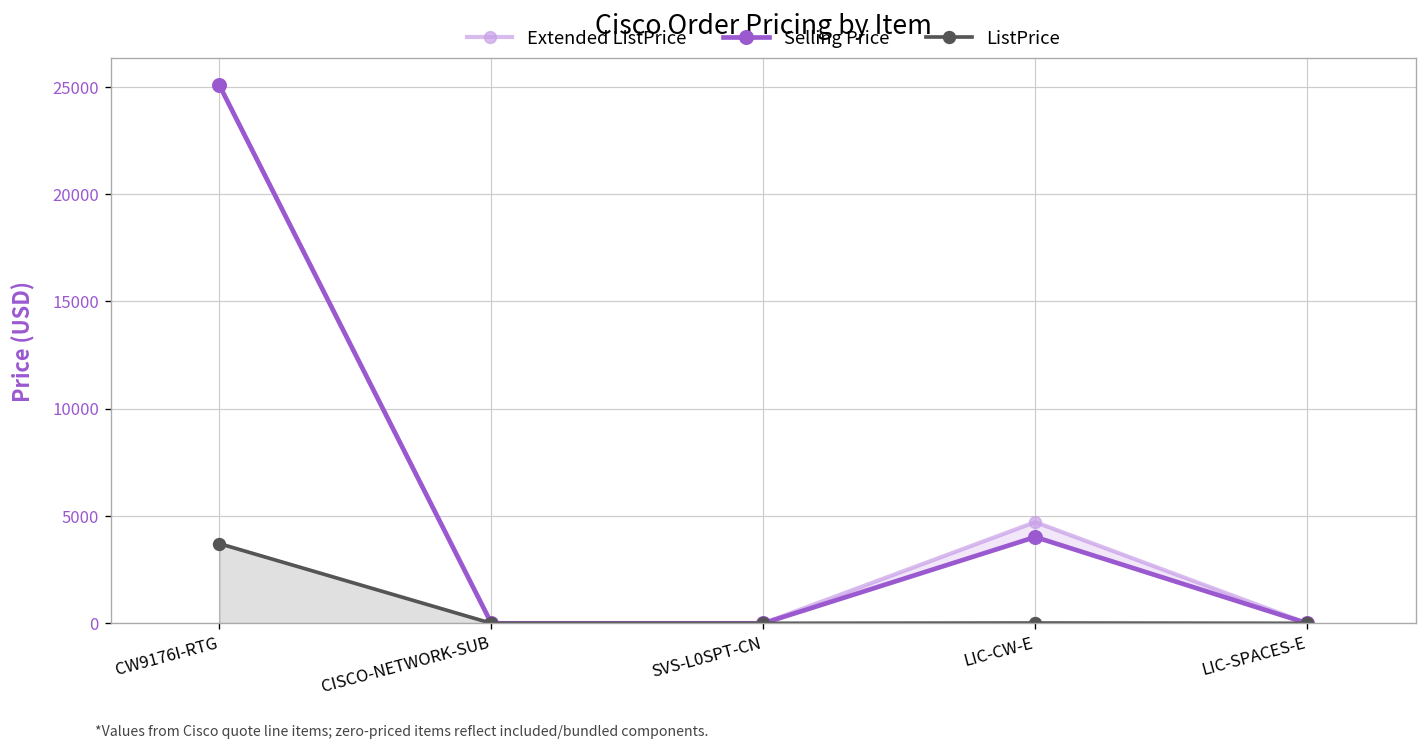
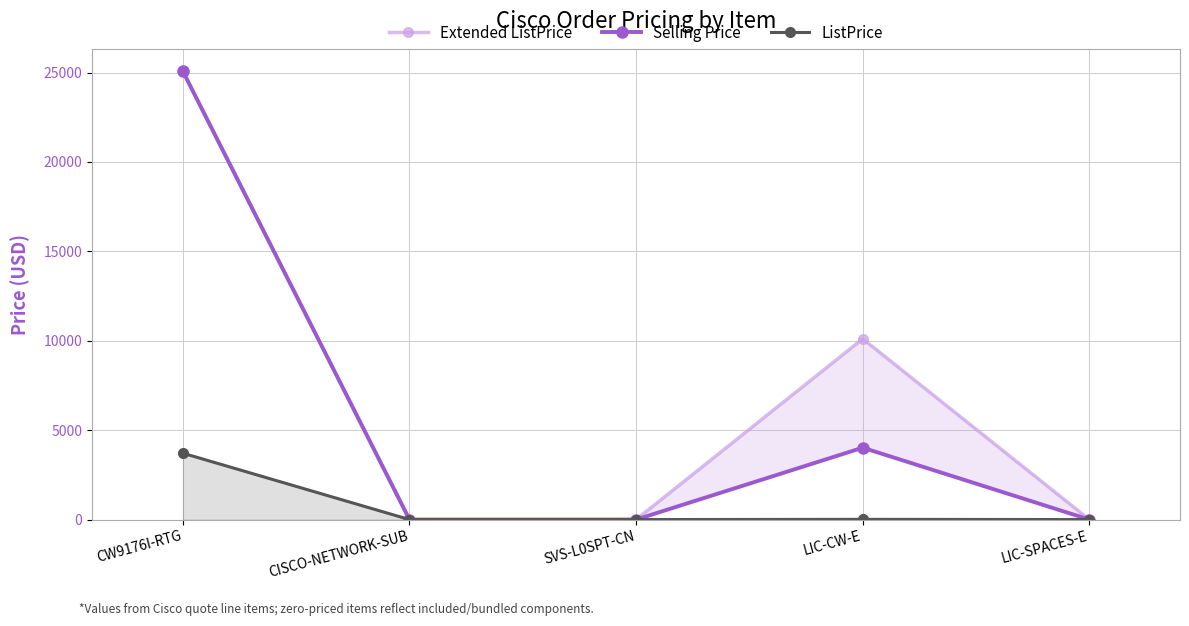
  {
    "Extended ListPrice": {
-     "LIC-CW-E": 4700
+     "LIC-CW-E": 10100
    },
    "Selling Price": {
      "LIC-CW-E": 4000
    },
    "ListPrice": {
      "CW9176I-RTG": 3700,
      "LIC-CW-E": 0
    }
  }
